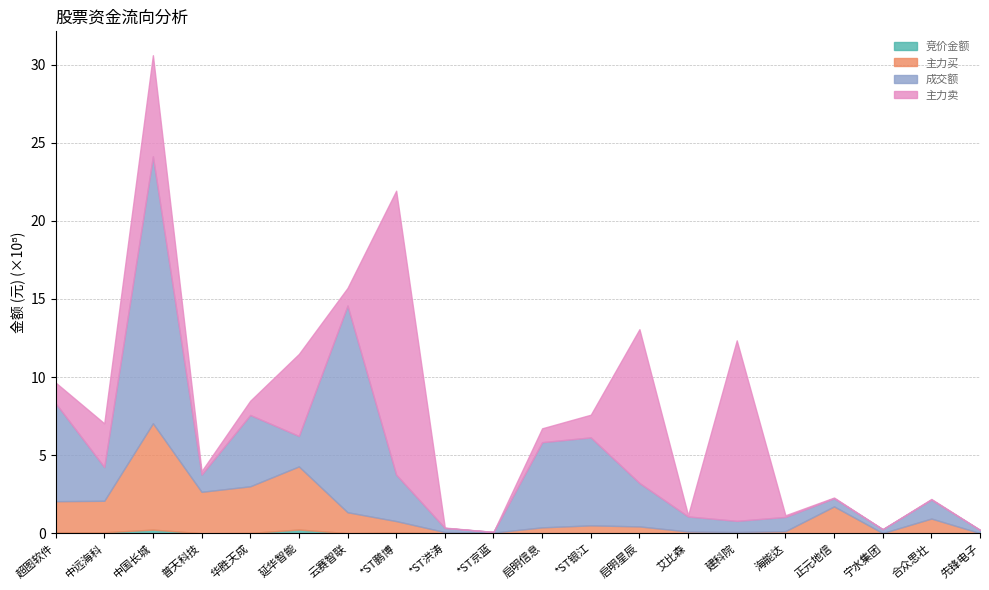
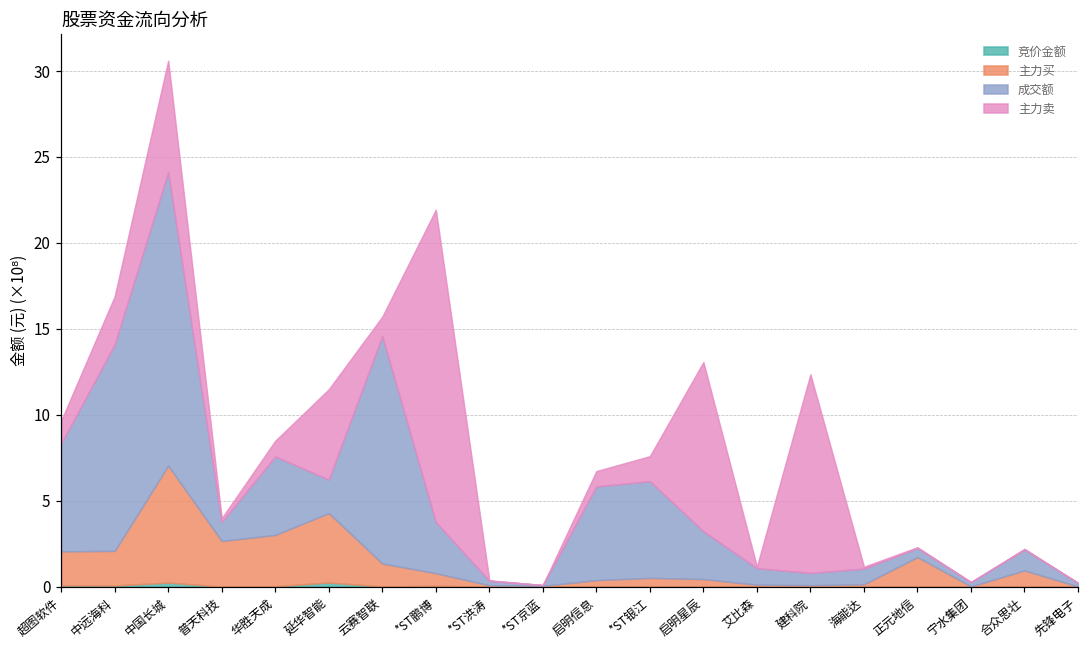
  {
    "竞价金额": {
      "中国长城": 0.2,
      "延华智能": 0.2
    },
    "主力买": {
      "超图软件": 2.0,
      "中远海科": 2.0,
      "中国长城": 6.8,
      "普天科技": 2.7,
      "华胜天成": 3.0,
      "延华智能": 4.0,
      "云赛智联": 1.3,
      "*ST鹏博": 0.7,
      "启明信息": 0.4,
      "*ST银江": 0.5,
      "启明星辰": 0.4,
      "正元地信": 1.7,
      "合众思壮": 0.9
    },
    "成交额": {
      "超图软件": 6.3,
-     "中远海科": 2.2,
+     "中远海科": 12.0,
      "中国长城": 17.1,
      "普天科技": 1.1,
      "华胜天成": 4.6,
      "延华智能": 1.9,
      "云赛智联": 13.2,
      "*ST鹏博": 3.0,
      "启明信息": 5.5,
      "*ST银江": 5.6,
      "启明星辰": 2.8,
      "建科院": 0.7
    },
    "主力卖": {
      "超图软件": 1.3,
      "中远海科": 2.8,
      "中国长城": 6.5,
      "普天科技": 0.2,
      "华胜天成": 0.9,
      "延华智能": 5.2,
      "云赛智联": 1.1,
      "*ST鹏博": 18.2,
      "启明信息": 0.9,
      "*ST银江": 1.5,
      "启明星辰": 9.8,
      "建科院": 11.6
    }
  }
